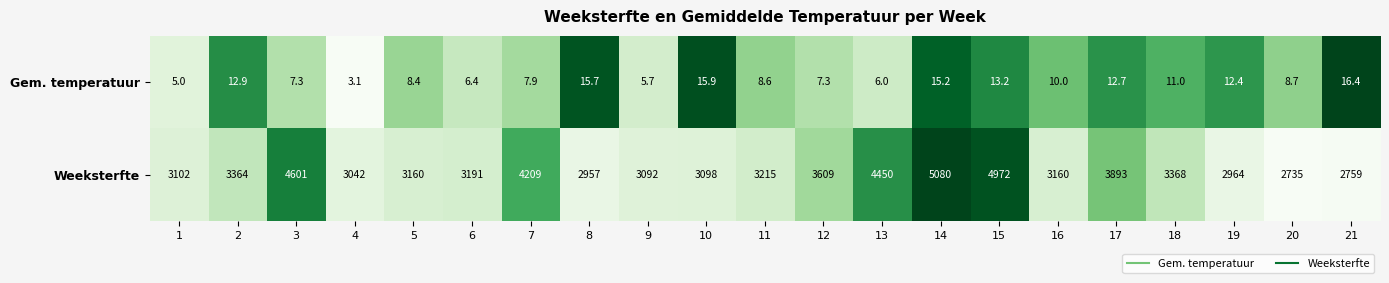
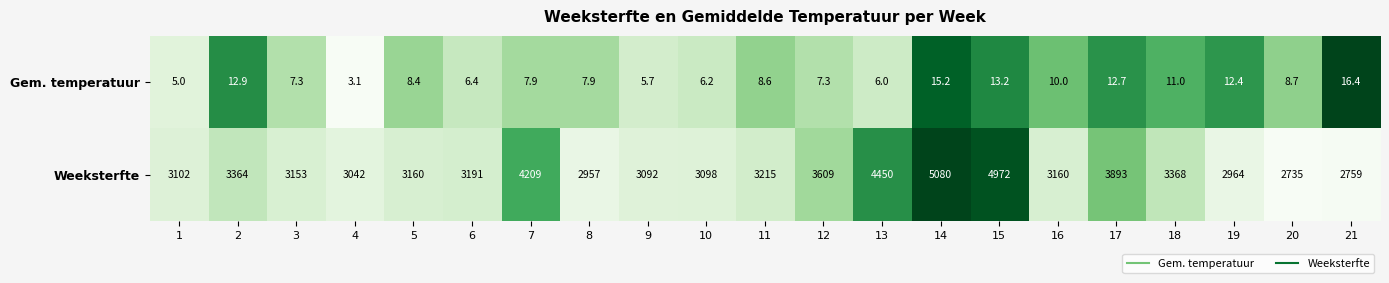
  {
    "Gem. temperatuur": {
      "1": 5.0,
      "2": 12.9,
      "3": 7.3,
      "4": 3.1,
      "5": 8.4,
      "6": 6.4,
      "7": 7.9,
-     "8": 15.7,
+     "8": 7.9,
      "9": 5.7,
-     "10": 15.9,
+     "10": 6.2,
      "11": 8.6,
      "12": 7.3,
      "13": 6.0,
      "14": 15.2,
      "15": 13.2,
      "16": 10.0,
      "17": 12.7,
      "18": 11.0,
      "19": 12.4,
      "20": 8.7,
      "21": 16.4
    },
    "Weeksterfte": {
      "1": 3102,
      "2": 3364,
-     "3": 4601,
+     "3": 3153,
      "4": 3042,
      "5": 3160,
      "6": 3191,
      "7": 4209,
      "8": 2957,
      "9": 3092,
      "10": 3098,
      "11": 3215,
      "12": 3609,
      "13": 4450,
      "14": 5080,
      "15": 4972,
      "16": 3160,
      "17": 3893,
      "18": 3368,
      "19": 2964,
      "20": 2735,
      "21": 2759
    }
  }
